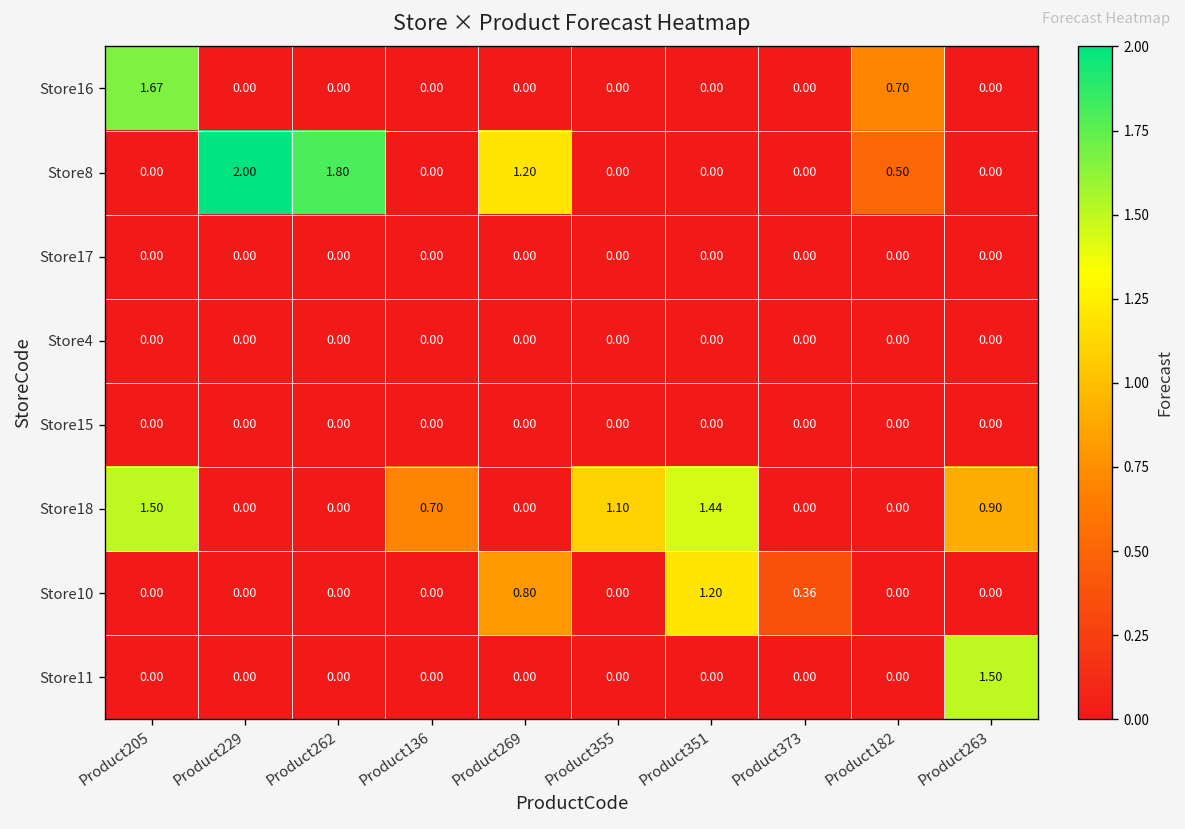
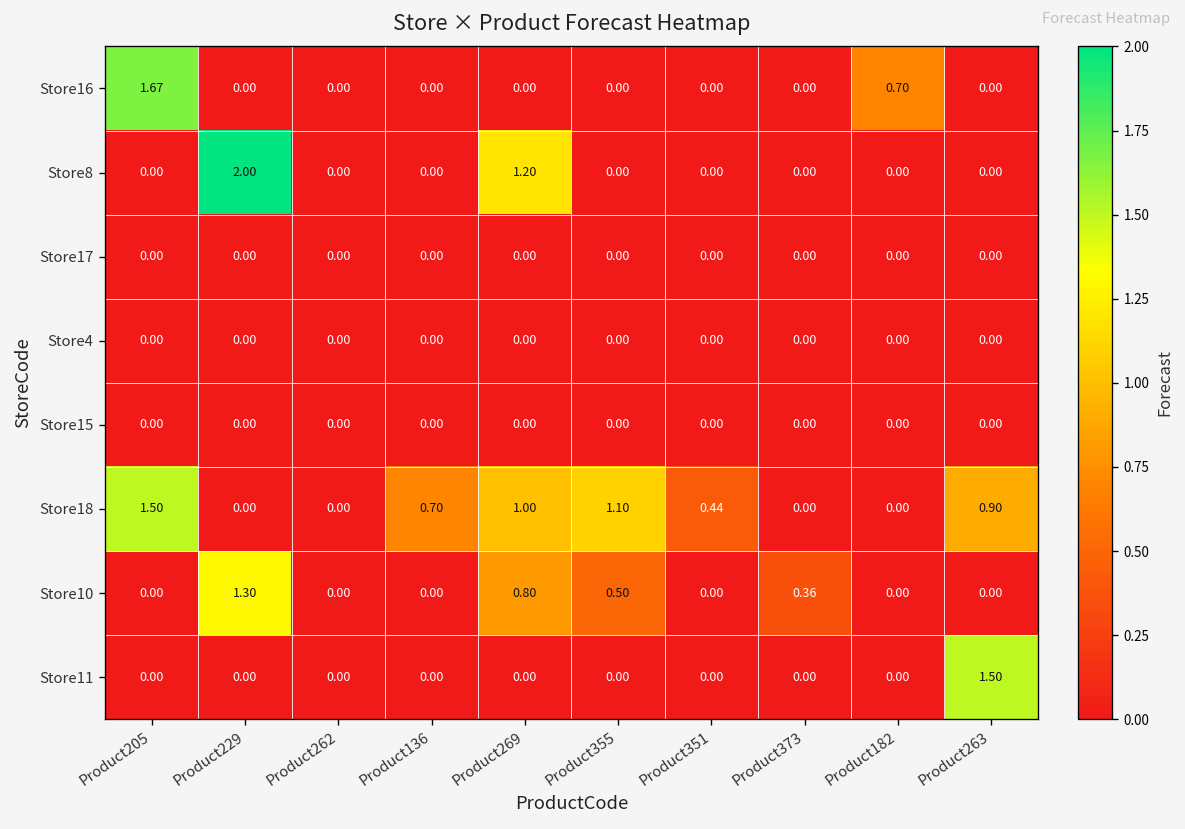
  {
    "Store16": {
      "Product205": 1.67,
      "Product229": 0.00,
      "Product262": 0.00,
      "Product136": 0.00,
      "Product269": 0.00,
      "Product355": 0.00,
      "Product351": 0.00,
      "Product373": 0.00,
      "Product182": 0.70,
      "Product263": 0.00
    },
    "Store8": {
      "Product205": 0.00,
      "Product229": 2.00,
-     "Product262": 1.80,
+     "Product262": 0.00,
      "Product136": 0.00,
      "Product269": 1.20,
      "Product355": 0.00,
      "Product351": 0.00,
      "Product373": 0.00,
-     "Product182": 0.50,
+     "Product182": 0.00,
      "Product263": 0.00
    },
    "Store17": {
      "Product205": 0.00,
      "Product229": 0.00,
      "Product262": 0.00,
      "Product136": 0.00,
      "Product269": 0.00,
      "Product355": 0.00,
      "Product351": 0.00,
      "Product373": 0.00,
      "Product182": 0.00,
      "Product263": 0.00
    },
    "Store4": {
      "Product205": 0.00,
      "Product229": 0.00,
      "Product262": 0.00,
      "Product136": 0.00,
      "Product269": 0.00,
      "Product355": 0.00,
      "Product351": 0.00,
      "Product373": 0.00,
      "Product182": 0.00,
      "Product263": 0.00
    },
    "Store15": {
      "Product205": 0.00,
      "Product229": 0.00,
      "Product262": 0.00,
      "Product136": 0.00,
      "Product269": 0.00,
      "Product355": 0.00,
      "Product351": 0.00,
      "Product373": 0.00,
      "Product182": 0.00,
      "Product263": 0.00
    },
    "Store18": {
      "Product205": 1.50,
      "Product229": 0.00,
      "Product262": 0.00,
      "Product136": 0.70,
-     "Product269": 0.00,
+     "Product269": 1.00,
      "Product355": 1.10,
-     "Product351": 1.44,
+     "Product351": 0.44,
      "Product373": 0.00,
      "Product182": 0.00,
      "Product263": 0.90
    },
    "Store10": {
      "Product205": 0.00,
-     "Product229": 0.00,
+     "Product229": 1.30,
      "Product262": 0.00,
      "Product136": 0.00,
      "Product269": 0.80,
-     "Product355": 0.00,
-     "Product351": 1.20,
+     "Product355": 0.50,
+     "Product351": 0.00,
      "Product373": 0.36,
      "Product182": 0.00,
      "Product263": 0.00
    },
    "Store11": {
      "Product205": 0.00,
      "Product229": 0.00,
      "Product262": 0.00,
      "Product136": 0.00,
      "Product269": 0.00,
      "Product355": 0.00,
      "Product351": 0.00,
      "Product373": 0.00,
      "Product182": 0.00,
      "Product263": 1.50
    }
  }
